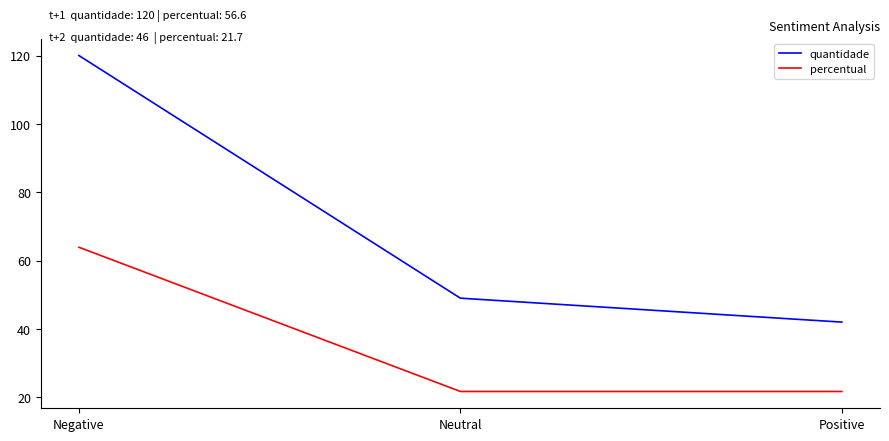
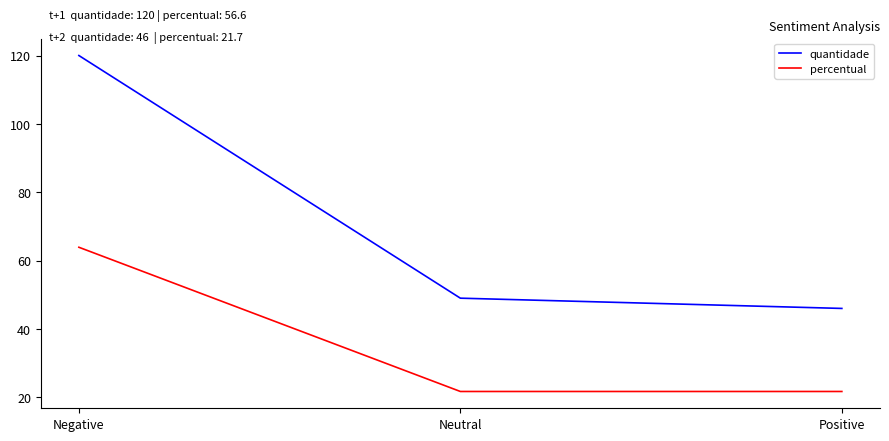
  {
    "quantidade": {
      "Neutral": 49,
-     "Positive": 42
+     "Positive": 46
    },
    "percentual": {
      "Negative": 64,
      "Neutral": 22,
      "Positive": 22
    }
  }
